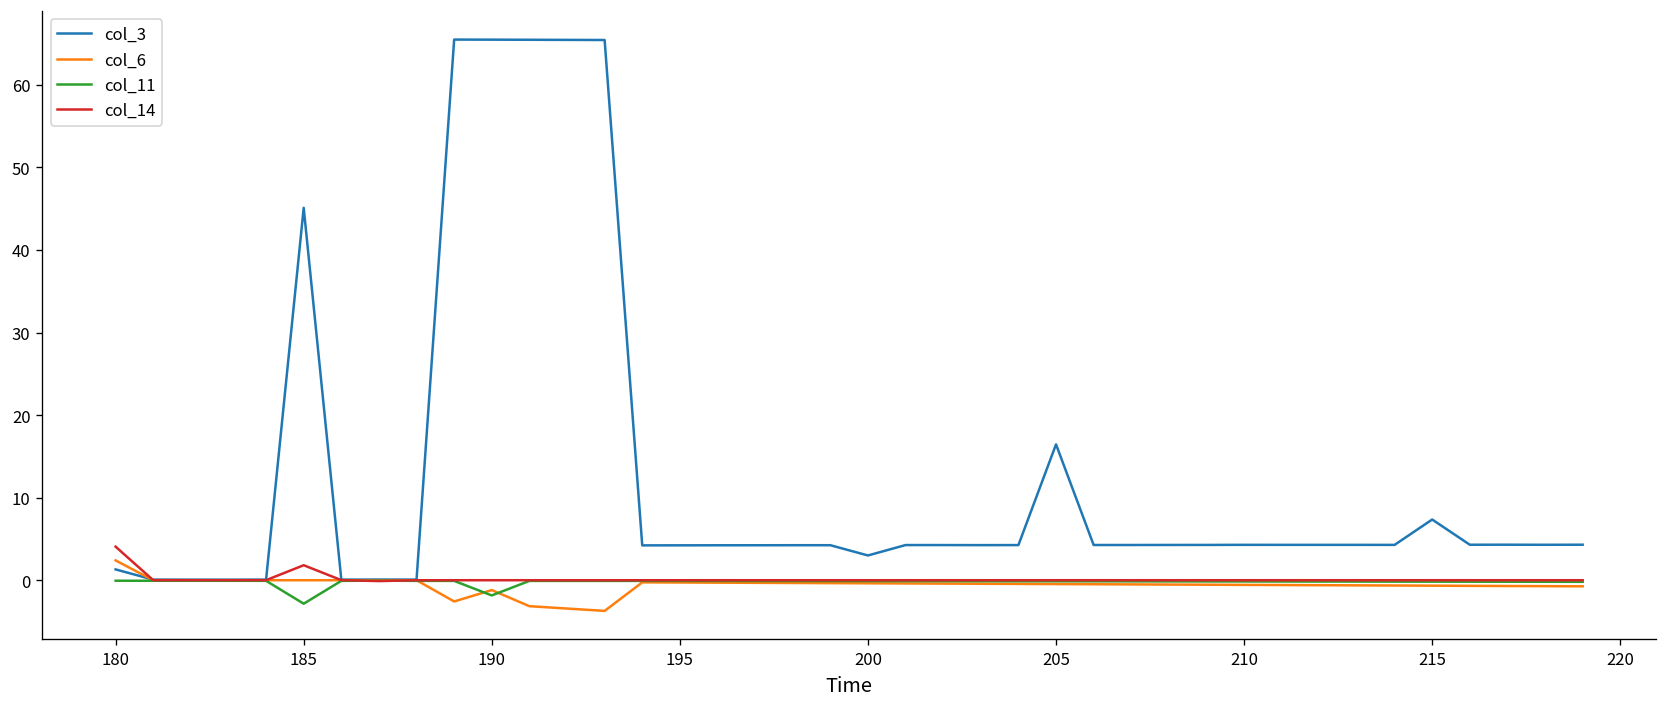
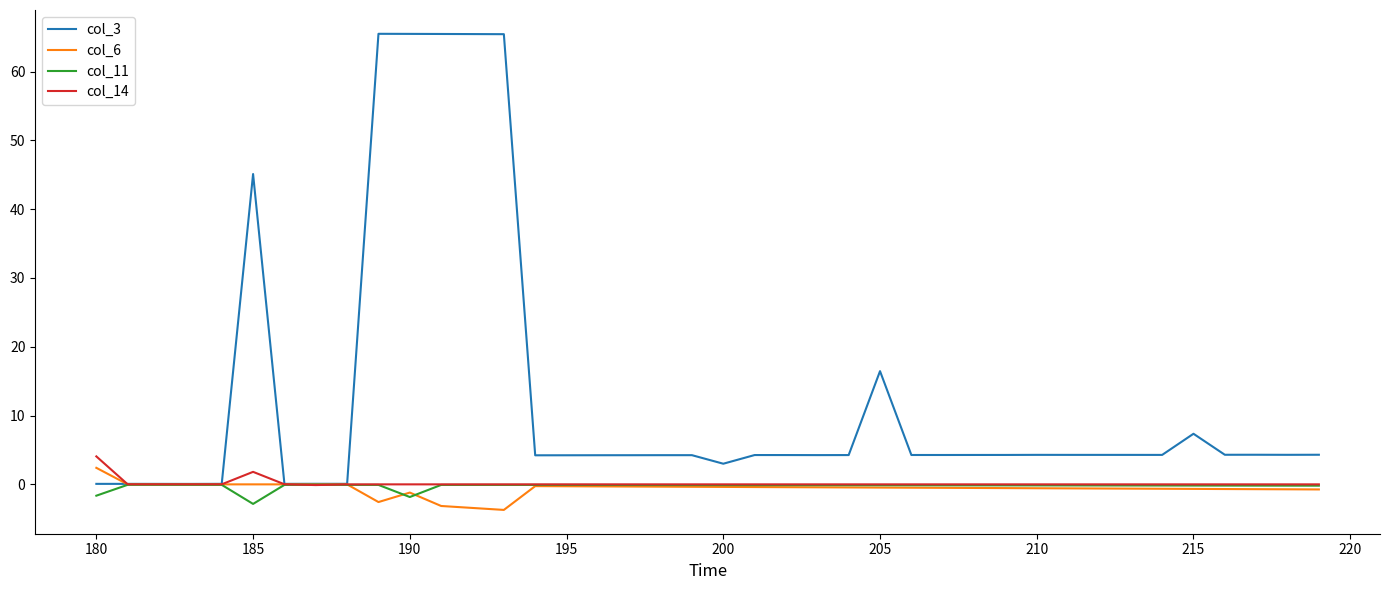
  {
    "col_3": {
-     "180": 1,
+     "180": 0,
      "185": 45,
      "190": 65,
      "195": 4,
      "200": 3,
      "205": 16,
      "210": 4,
      "215": 7
    },
    "col_6": {
      "180": 2,
      "185": 0,
      "190": -1,
      "210": -1,
      "215": -1
    },
    "col_11": {
-     "180": 0,
+     "180": -2,
      "185": -3,
      "190": -2
    },
    "col_14": {
      "180": 4,
      "185": 2,
      "190": 0
    }
  }
